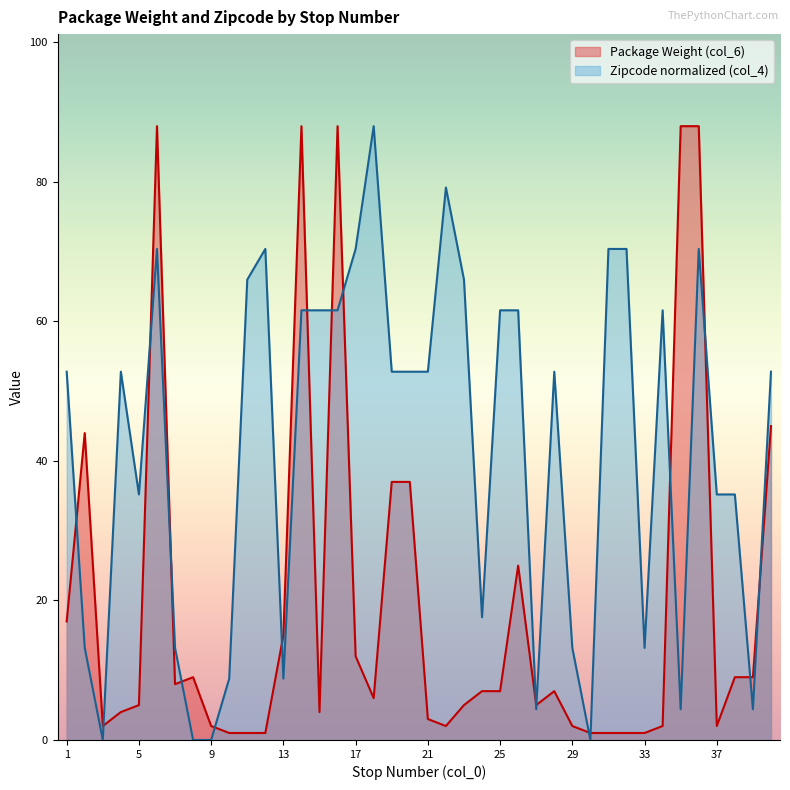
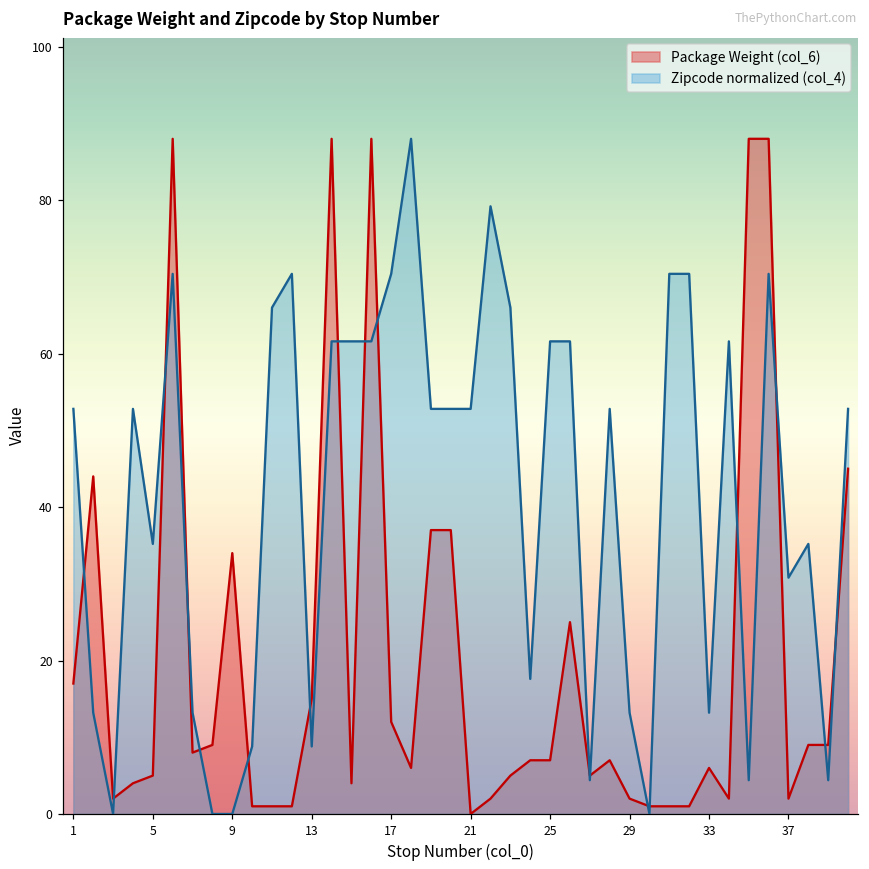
  {
    "Package Weight (col_6)": {
      "1": 17,
      "5": 5,
-     "9": 2,
+     "9": 34,
      "13": 15,
      "17": 12,
-     "21": 3,
+     "21": 0,
      "25": 7,
      "29": 2,
-     "33": 1,
+     "33": 6,
      "37": 2
    },
    "Zipcode normalized (col_4)": {
      "1": 53,
      "5": 35,
      "9": 0,
      "13": 9,
      "17": 70,
      "21": 53,
      "25": 62,
      "29": 13,
      "33": 13,
-     "37": 35
+     "37": 31
    }
  }
